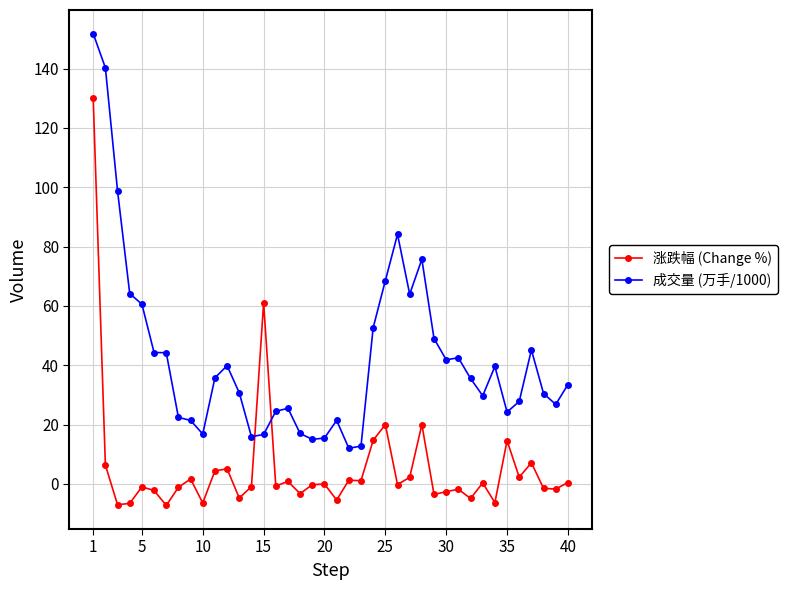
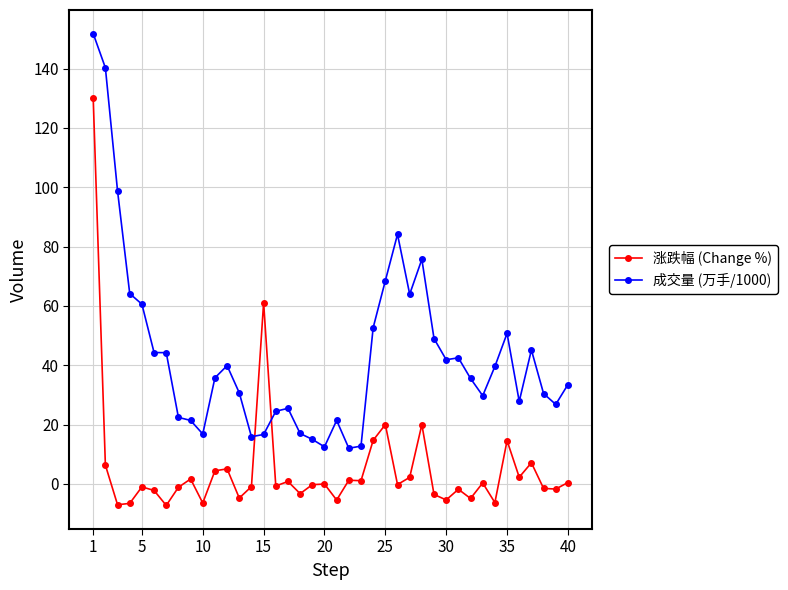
  {
    "涨跌幅 (Change %)": {
      "1": 130,
      "5": -1,
      "10": -6,
      "15": 61,
      "20": 0,
      "25": 20,
-     "30": -3,
+     "30": -5,
      "35": 15,
      "40": 0
    },
    "成交量 (万手/1000)": {
      "1": 152,
      "5": 61,
      "10": 17,
      "15": 17,
-     "20": 15,
+     "20": 13,
      "25": 68,
      "30": 42,
-     "35": 24,
+     "35": 51,
      "40": 33
    }
  }
